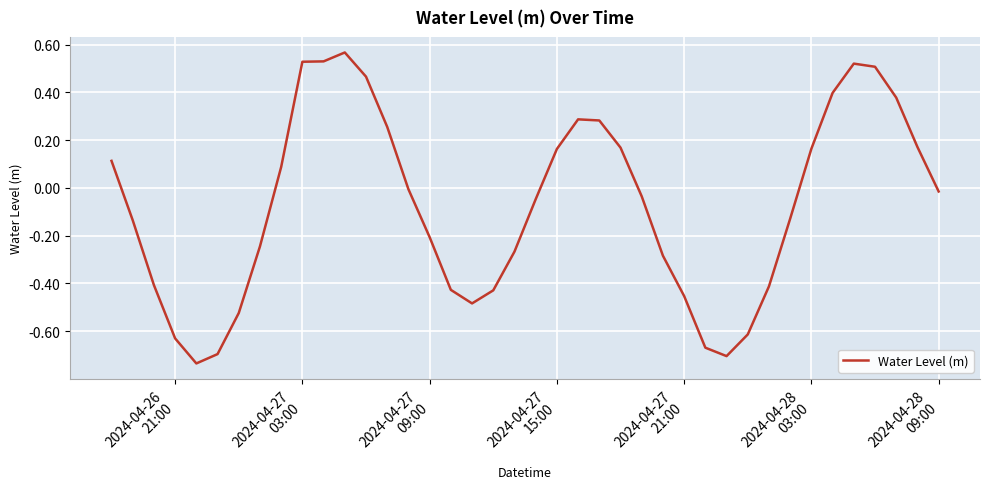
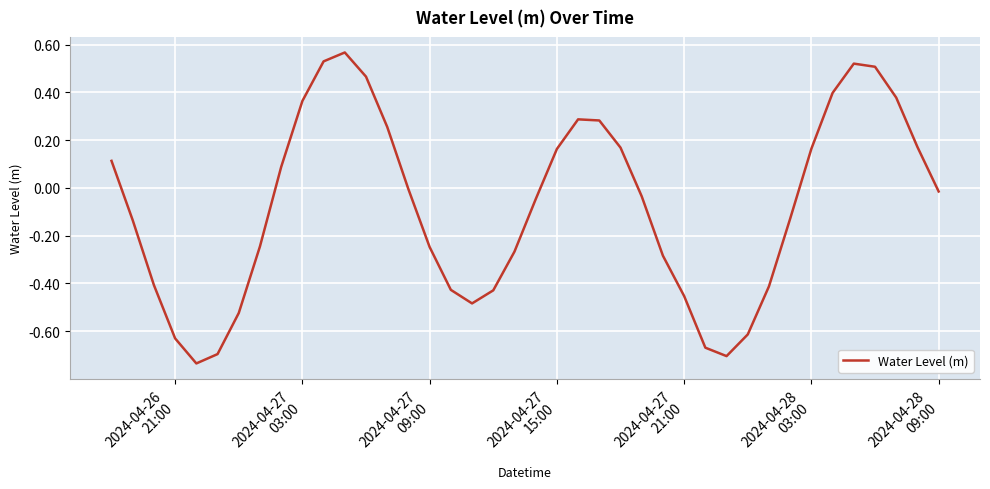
  {
    "2024-04-26 21:00": -0.63,
-   "2024-04-27 03:00": 0.53,
-   "2024-04-27 09:00": -0.21,
+   "2024-04-27 03:00": 0.36,
+   "2024-04-27 09:00": -0.25,
    "2024-04-27 15:00": 0.16,
    "2024-04-27 21:00": -0.45,
    "2024-04-28 03:00": 0.16,
    "2024-04-28 09:00": -0.01
  }
